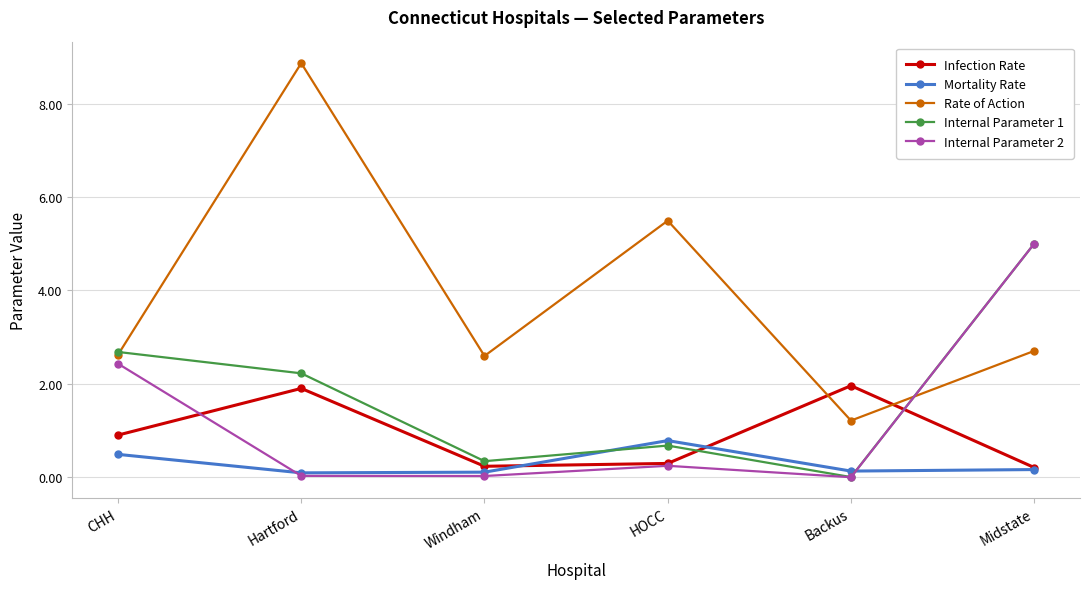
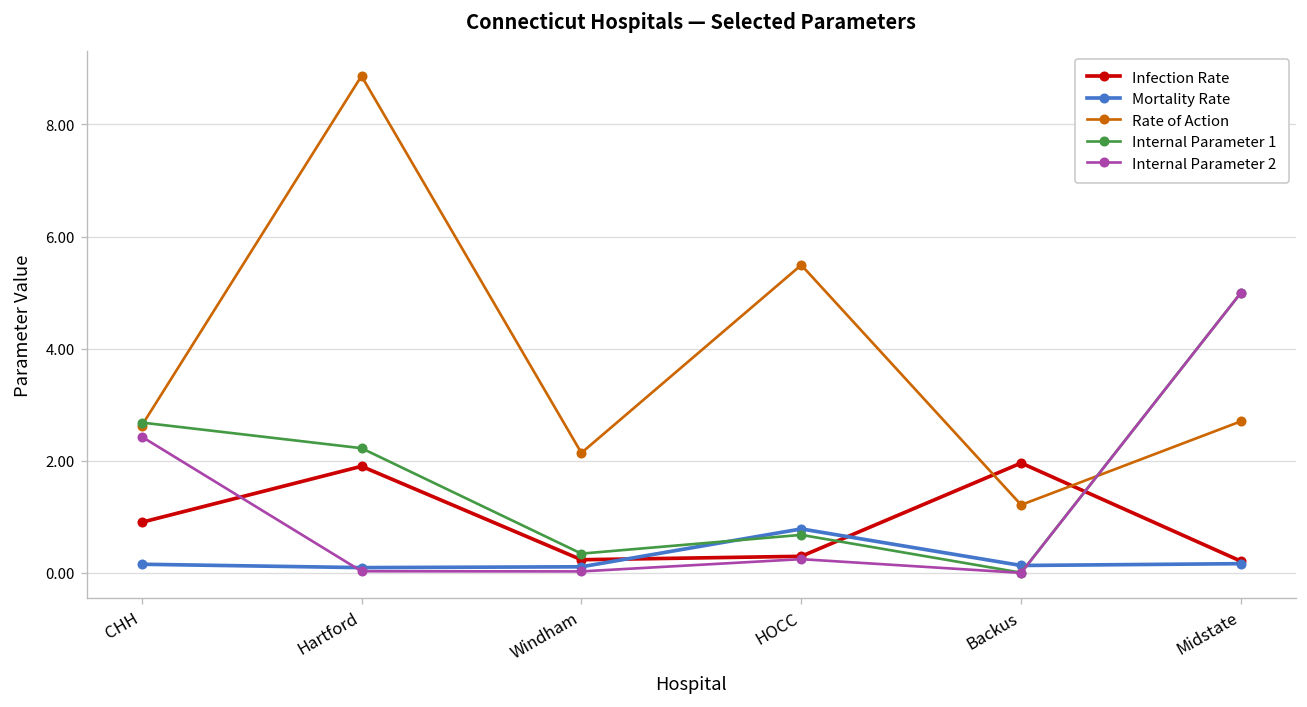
  {
    "Infection Rate": {
      "CHH": 0.9,
      "Hartford": 1.9,
      "Windham": 0.2,
      "Backus": 2.0
    },
    "Mortality Rate": {
-     "CHH": 0.5,
+     "CHH": 0.2,
      "Hartford": 0.1,
      "Windham": 0.1,
      "HOCC": 0.8,
      "Backus": 0.1
    },
    "Rate of Action": {
      "CHH": 2.6,
      "Hartford": 8.9,
-     "Windham": 2.6,
+     "Windham": 2.1,
      "HOCC": 5.5,
      "Backus": 1.2,
      "Midstate": 2.7
    },
    "Internal Parameter 1": {
      "CHH": 2.7,
      "Hartford": 2.2,
      "Windham": 0.3,
      "HOCC": 0.7
    },
    "Internal Parameter 2": {
      "CHH": 2.4,
      "Hartford": 0.0,
      "Windham": 0.0
    }
  }
